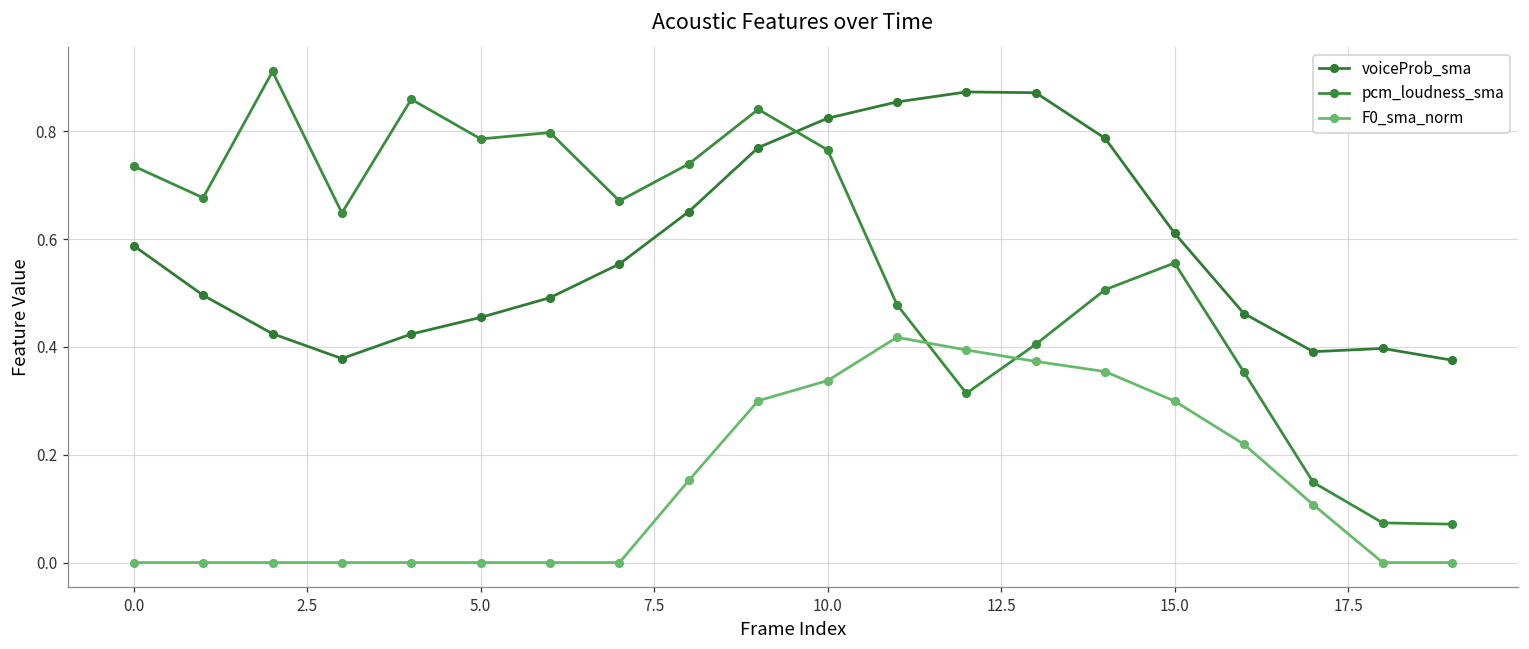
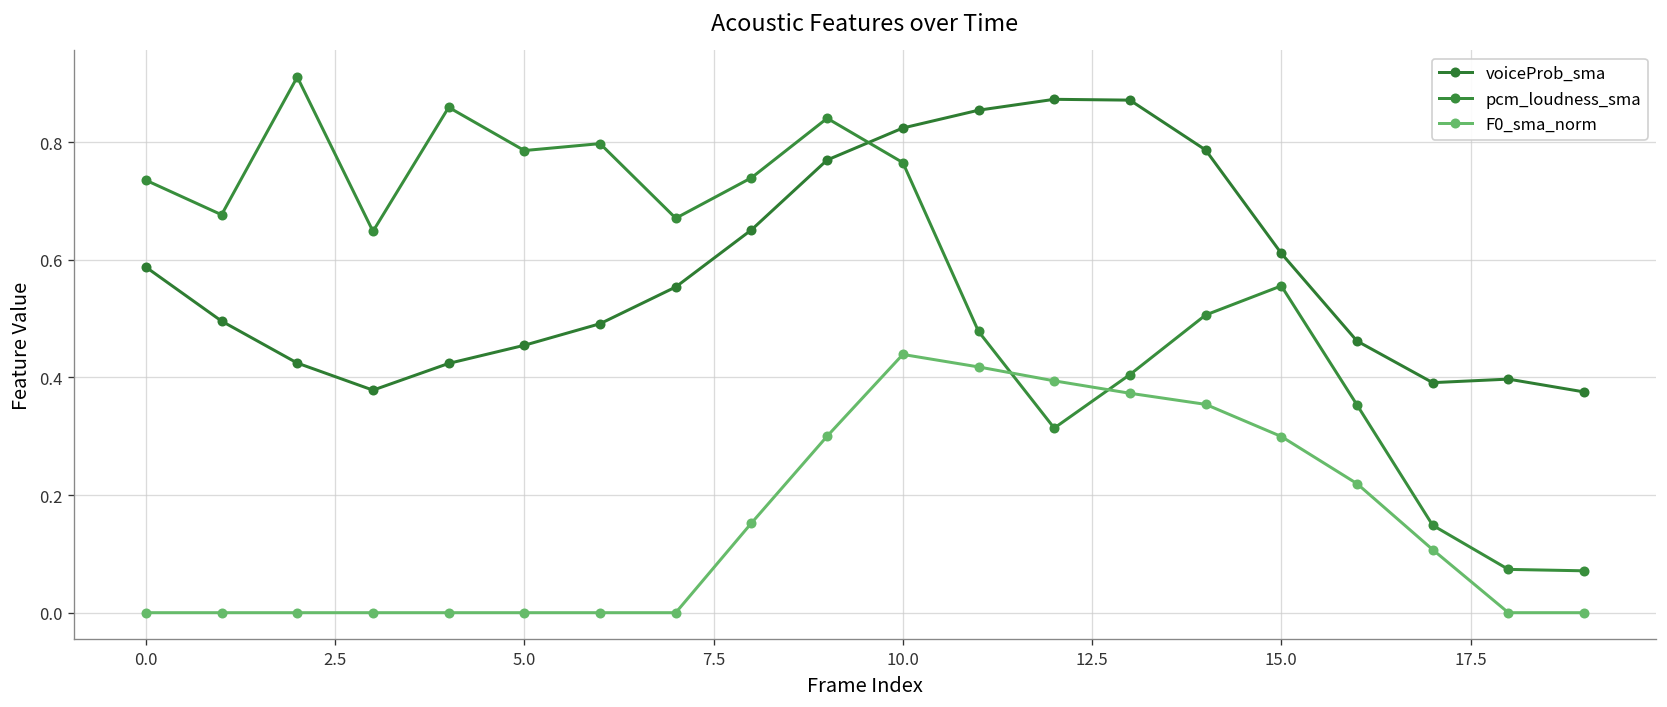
  {
    "F0_sma_norm": {
      "0.0": 0.00,
      "5.0": 0.00,
-     "10.0": 0.34,
+     "10.0": 0.44,
      "15.0": 0.30
    }
  }
